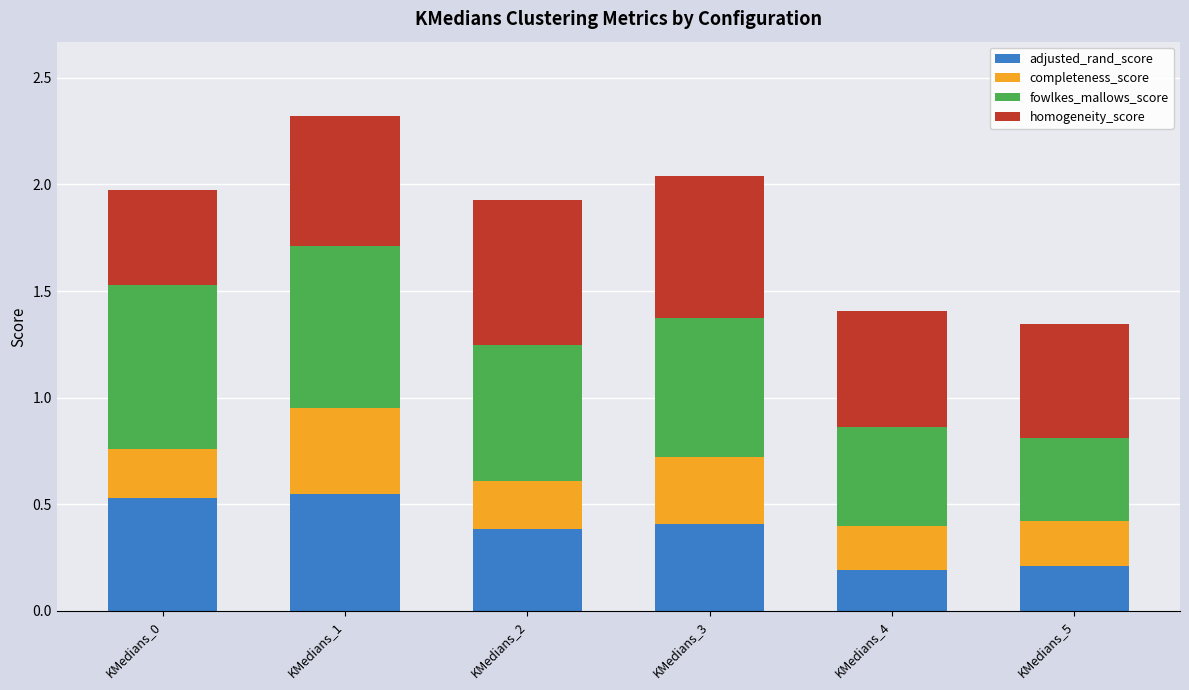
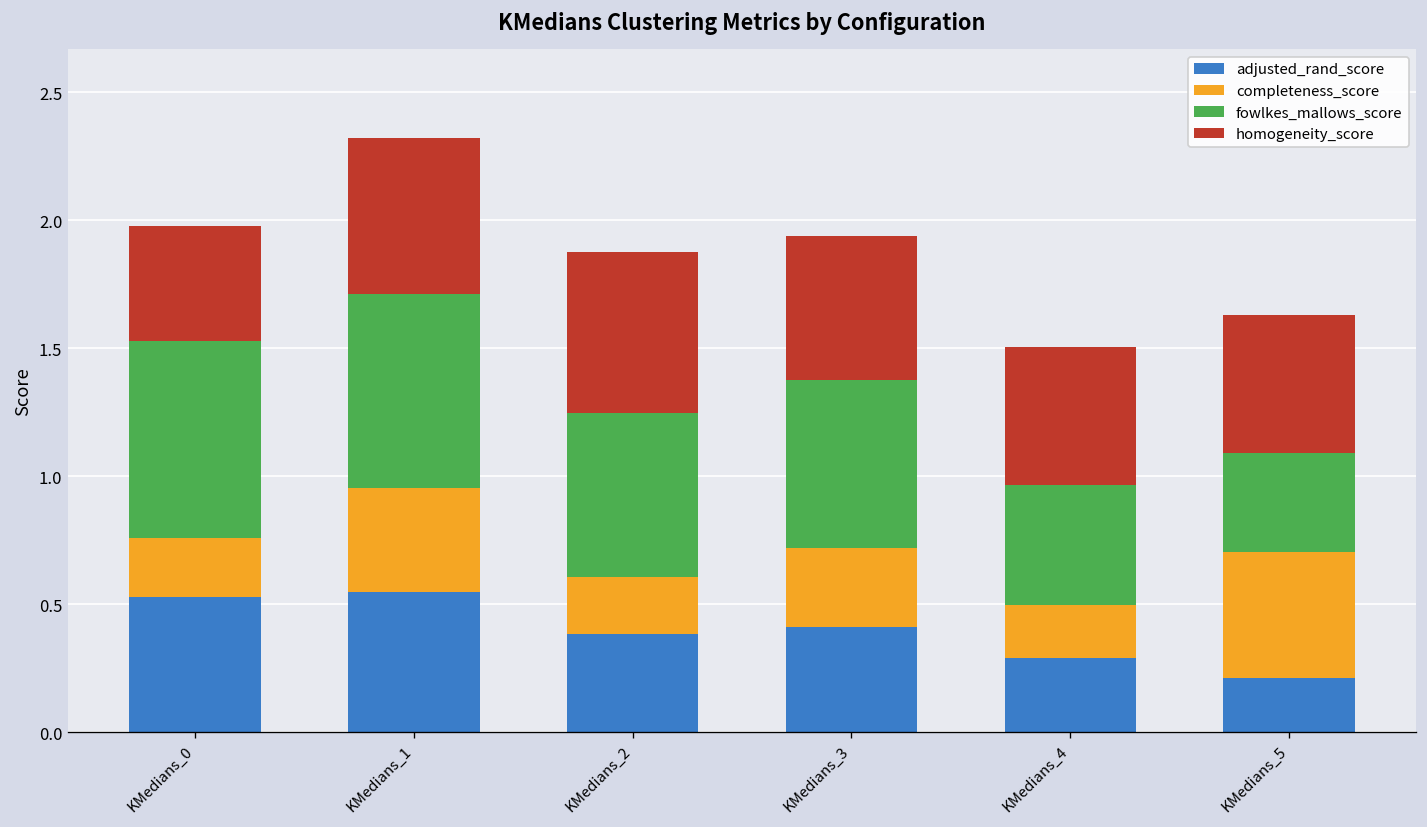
  {
    "adjusted_rand_score": {
      "KMedians_0": 0.53,
      "KMedians_1": 0.55,
      "KMedians_2": 0.38,
      "KMedians_3": 0.41,
-     "KMedians_4": 0.19,
+     "KMedians_4": 0.29,
      "KMedians_5": 0.21
    },
    "completeness_score": {
      "KMedians_0": 0.23,
      "KMedians_1": 0.41,
      "KMedians_2": 0.22,
      "KMedians_3": 0.31,
      "KMedians_4": 0.21,
-     "KMedians_5": 0.21
+     "KMedians_5": 0.49
    },
    "fowlkes_mallows_score": {
      "KMedians_0": 0.77,
      "KMedians_1": 0.76,
      "KMedians_2": 0.64,
      "KMedians_3": 0.65,
      "KMedians_4": 0.47,
      "KMedians_5": 0.39
    },
    "homogeneity_score": {
      "KMedians_0": 0.45,
      "KMedians_1": 0.61,
-     "KMedians_2": 0.68,
-     "KMedians_3": 0.66,
+     "KMedians_2": 0.63,
+     "KMedians_3": 0.56,
      "KMedians_4": 0.54,
      "KMedians_5": 0.54
    }
  }
